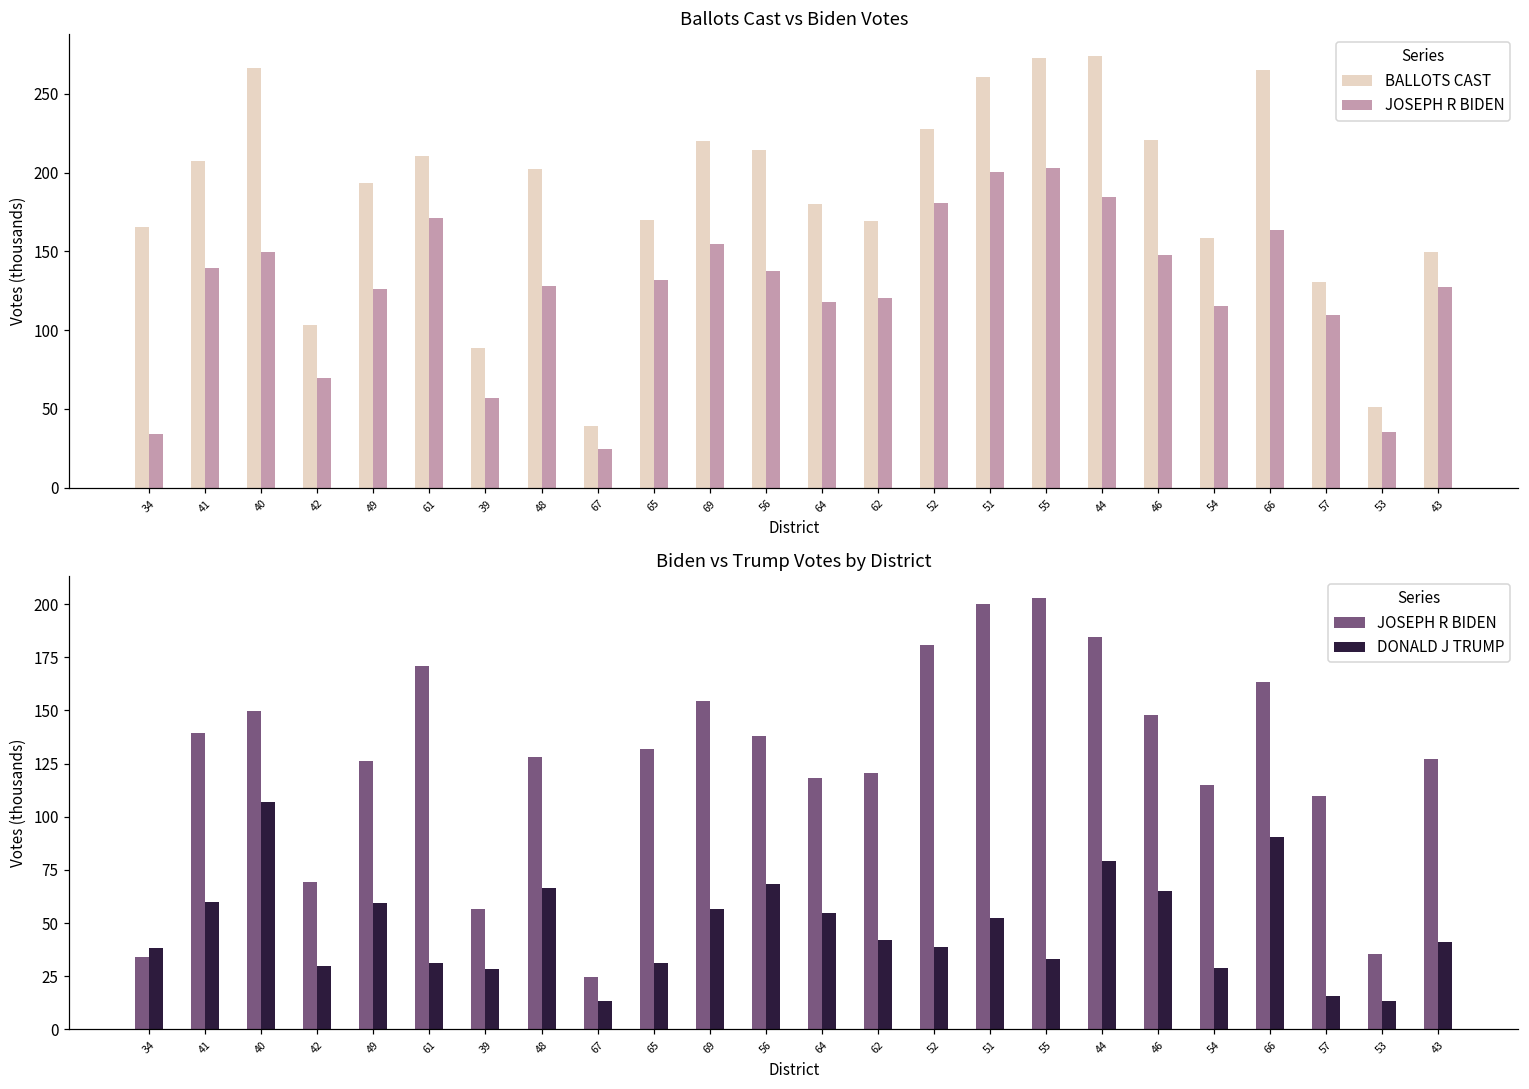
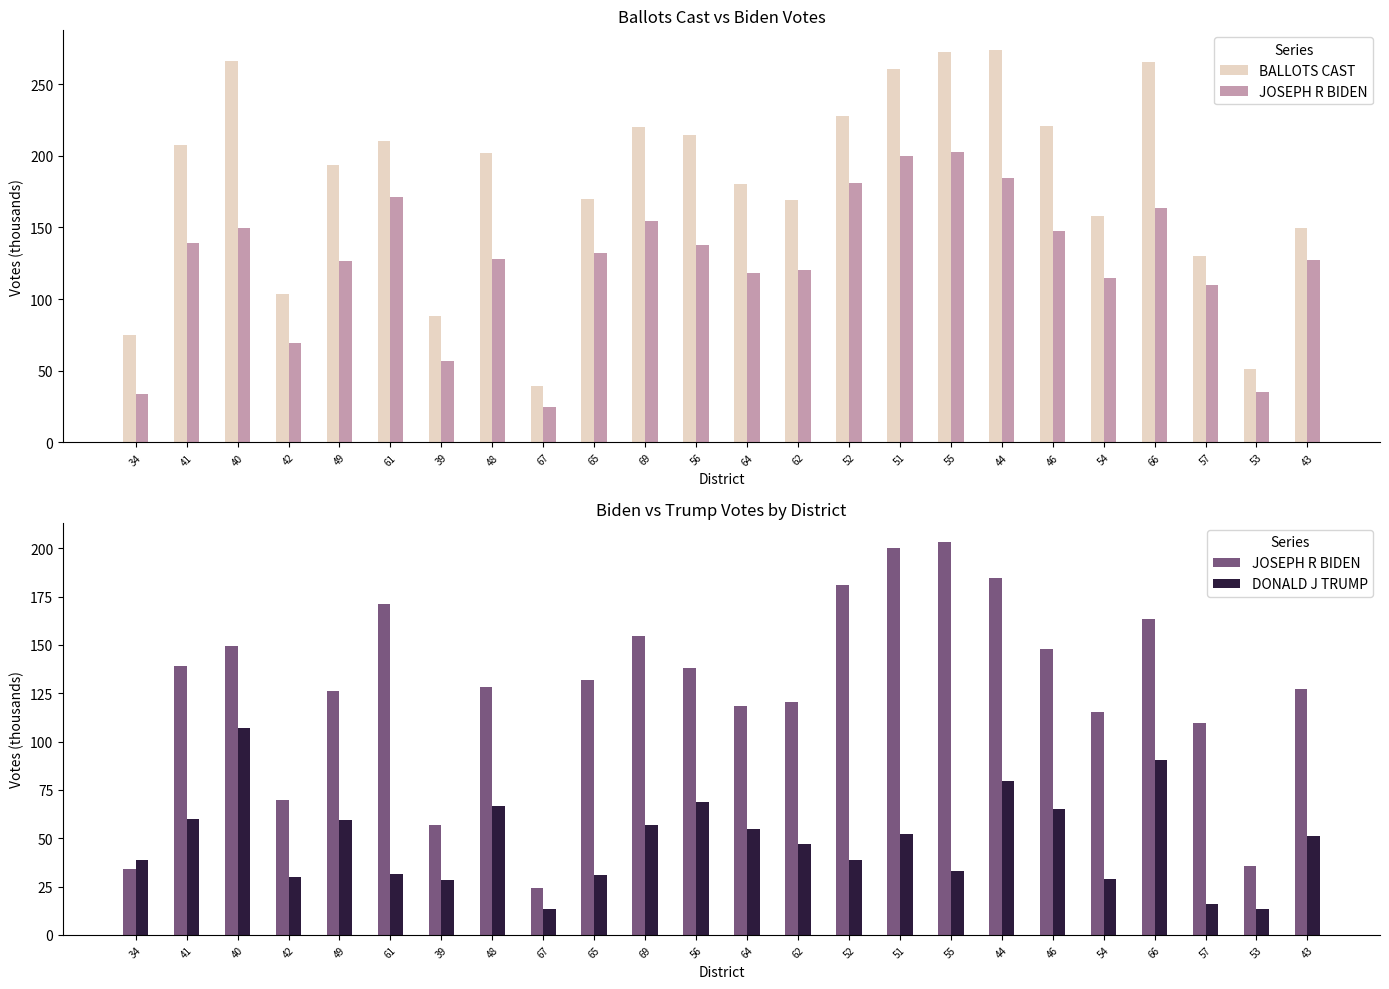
  {
    "Ballots Cast vs Biden Votes": {
      "BALLOTS CAST": {
-       "34": 165,
+       "34": 75,
        "41": 207,
        "40": 266,
        "42": 103,
        "49": 193,
        "61": 210,
        "39": 89,
        "48": 202,
        "67": 39,
        "65": 170,
        "69": 220,
        "56": 214,
        "64": 180,
        "62": 169,
        "52": 228,
        "51": 261,
        "55": 273,
        "44": 274,
        "46": 221,
        "54": 158,
        "66": 265,
        "57": 130,
        "53": 51,
        "43": 149
      }
    },
    "Biden vs Trump Votes by District": {
      "JOSEPH R BIDEN": {
        "34": 34,
        "41": 139,
        "40": 150,
        "42": 70,
        "49": 126,
        "61": 171,
        "39": 57,
        "48": 128,
        "67": 24,
        "65": 132,
        "69": 154,
        "56": 138,
        "64": 118,
        "62": 121,
        "52": 181,
        "51": 200,
        "55": 203,
        "44": 185,
        "46": 148,
        "54": 115,
        "66": 163,
        "57": 110,
        "53": 35,
        "43": 127
      },
      "DONALD J TRUMP": {
        "34": 38,
        "41": 60,
        "40": 107,
        "42": 30,
        "49": 59,
        "61": 31,
        "39": 28,
        "48": 67,
        "67": 13,
        "65": 31,
        "69": 57,
        "56": 69,
        "64": 55,
-       "62": 42,
+       "62": 47,
        "52": 39,
        "51": 52,
        "55": 33,
        "44": 79,
        "46": 65,
        "54": 29,
        "66": 91,
        "57": 16,
        "53": 13,
-       "43": 41
+       "43": 51
      }
    }
  }
